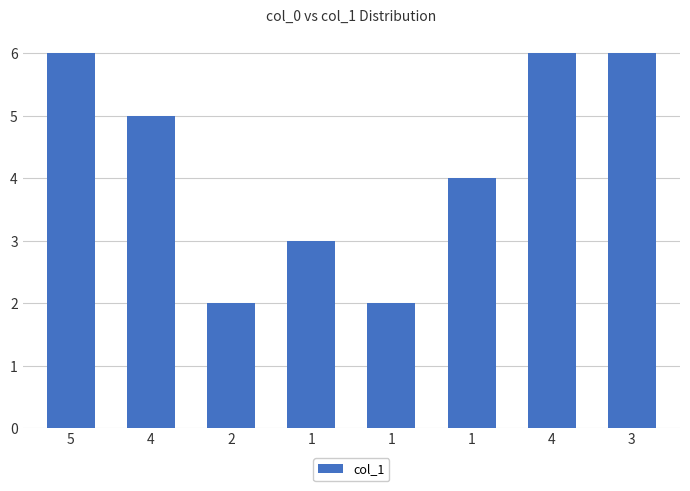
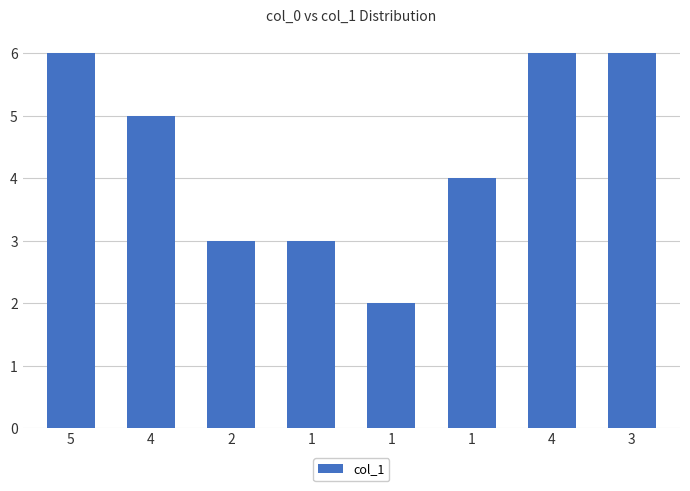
  {
    "5": 6,
-   "2": 2,
+   "2": 3,
    "3": 6
  }
